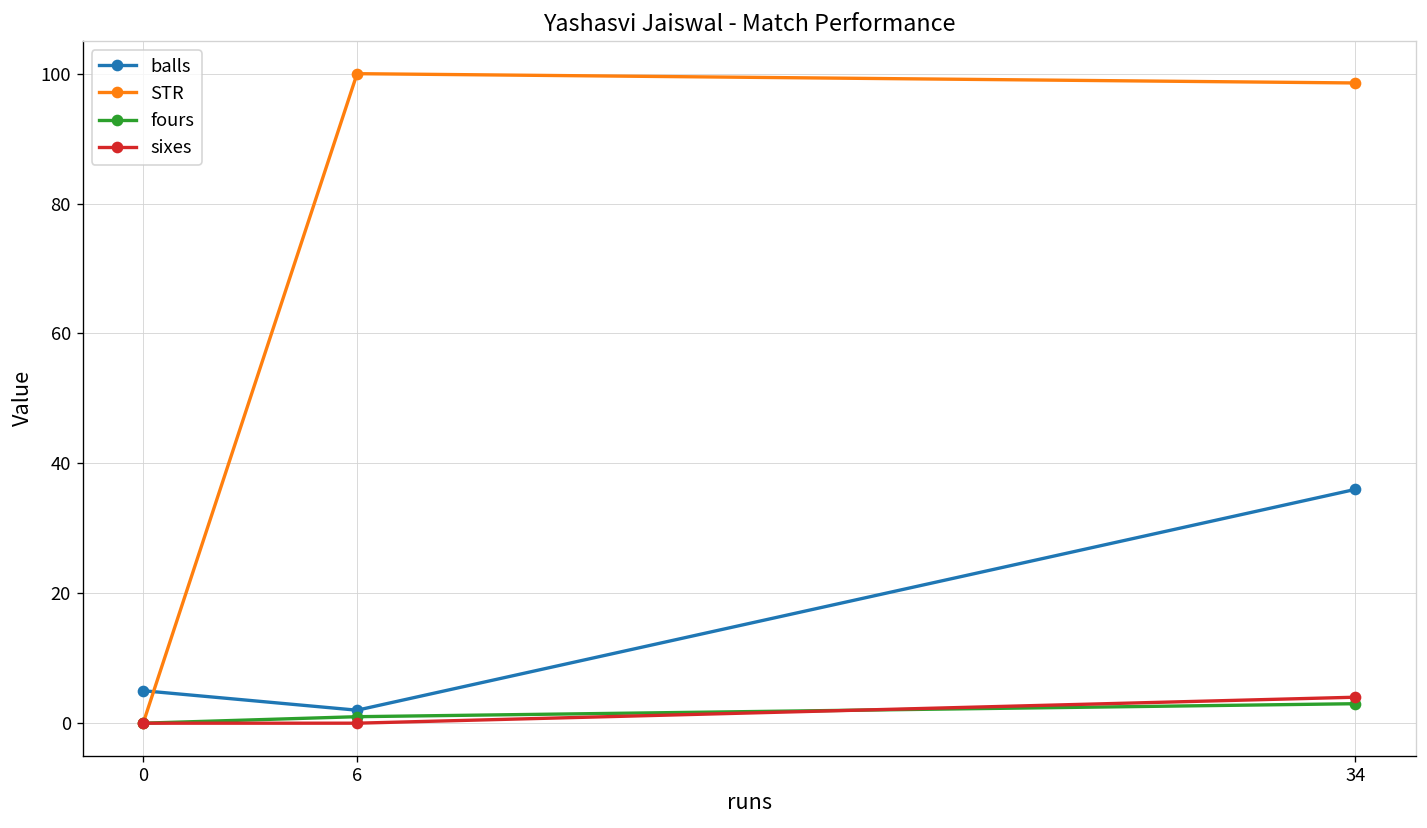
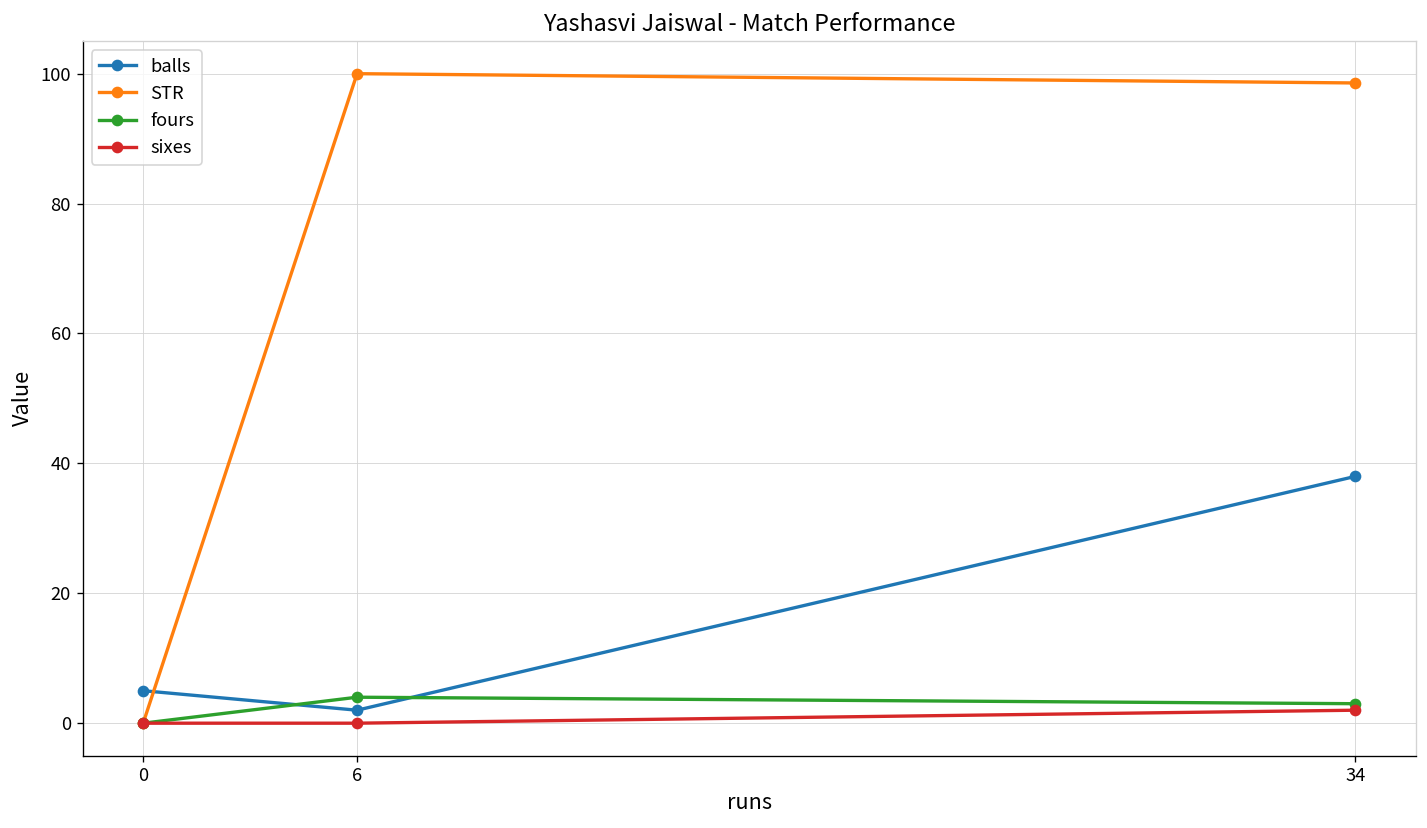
  {
    "balls": {
      "0": 5,
      "6": 2,
-     "34": 36
+     "34": 38
    },
    "STR": {
      "6": 100,
      "34": 99
    },
    "fours": {
-     "6": 1,
+     "6": 4,
      "34": 3
    },
    "sixes": {
      "6": 0,
-     "34": 4
+     "34": 2
    }
  }
